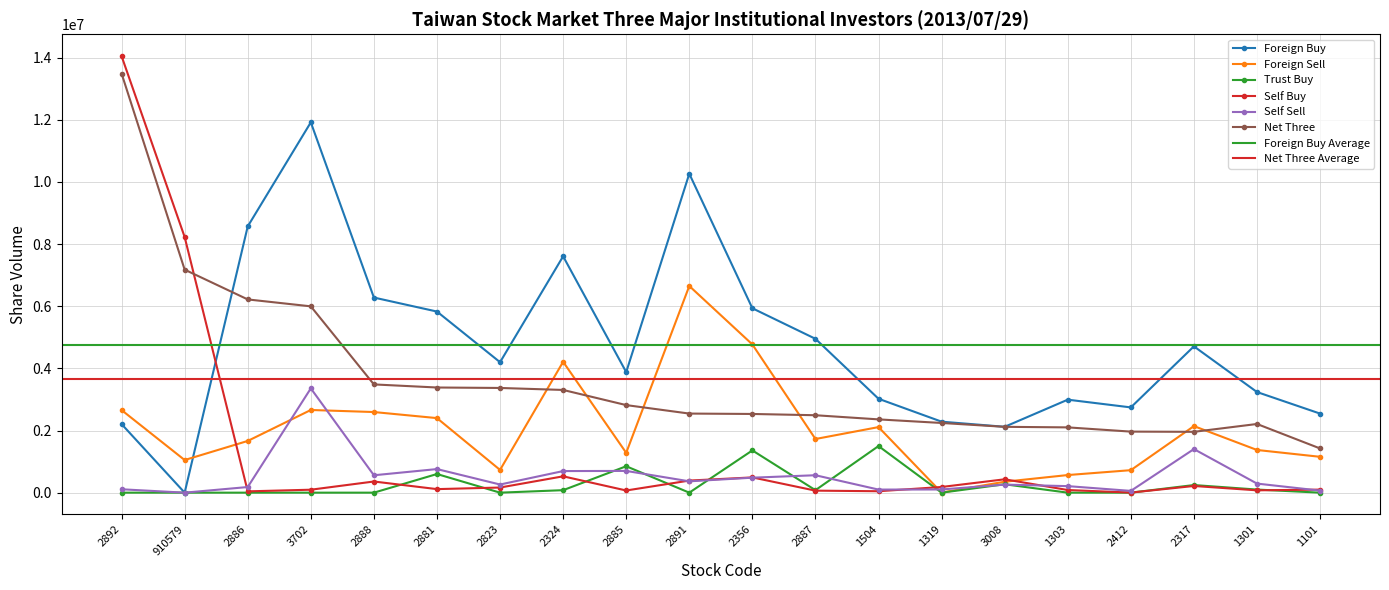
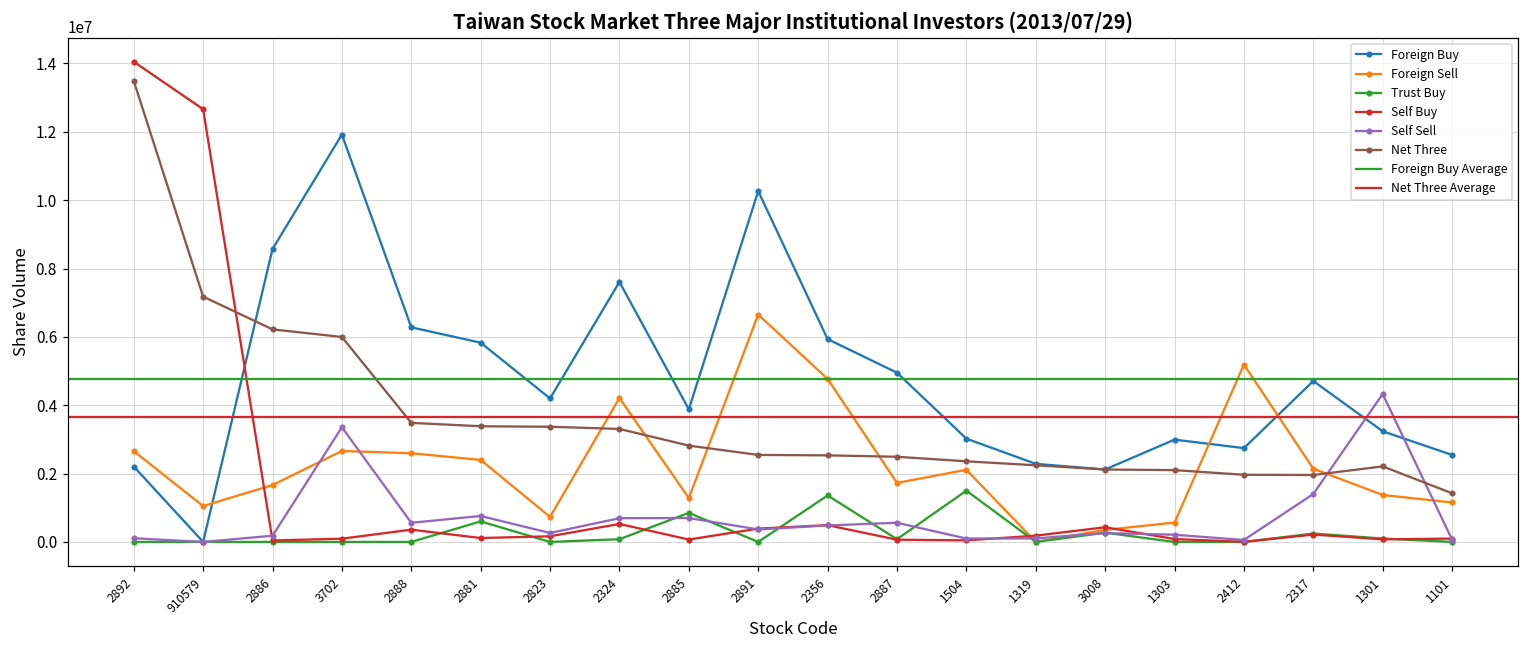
  {
    "Foreign Buy": {
      "2892": 2200000,
      "2886": 8600000,
      "3702": 11900000,
      "2888": 6300000,
      "2881": 5800000,
      "2823": 4200000,
      "2324": 7600000,
      "2885": 3900000,
      "2891": 10300000,
      "2356": 5900000,
      "2887": 5000000,
      "1504": 3000000,
      "1303": 3000000,
      "2412": 2700000,
      "2317": 4700000,
      "1301": 3200000,
      "1101": 2500000
    },
    "Foreign Sell": {
      "2892": 2700000,
      "910579": 1100000,
      "2886": 1700000,
      "3702": 2700000,
      "2888": 2600000,
      "2881": 2400000,
      "2823": 700000,
      "2324": 4200000,
      "2885": 1300000,
      "2891": 6700000,
      "2356": 4800000,
      "2887": 1700000,
      "1504": 2100000,
      "1303": 600000,
-     "2412": 700000,
+     "2412": 5200000,
      "2317": 2100000,
      "1301": 1400000,
      "1101": 1200000
    },
    "Trust Buy": {
      "2892": 0,
      "3702": 0,
      "2888": 0,
      "2881": 600000,
      "2823": 0,
      "2324": 100000,
      "2885": 900000,
      "2891": 0,
      "2356": 1400000,
      "1504": 1500000,
      "1303": 0
    },
    "Self Buy": {
      "2892": 14100000,
-     "910579": 8200000,
+     "910579": 12700000,
      "3702": 100000,
      "2888": 400000,
      "2881": 100000,
      "2823": 200000,
      "2324": 500000,
      "2885": 100000,
      "1303": 100000
    },
    "Self Sell": {
      "2892": 100000,
      "2886": 200000,
      "3702": 3400000,
      "2888": 600000,
      "2881": 800000,
      "2823": 300000,
      "2324": 700000,
      "2885": 700000,
      "2887": 600000,
      "1303": 200000,
      "2317": 1400000,
-     "1301": 300000
+     "1301": 4300000
    },
    "Net Three": {
      "2892": 13500000,
      "910579": 7200000,
      "2886": 6200000,
      "3702": 6000000,
      "2888": 3500000,
      "2881": 3400000,
      "2823": 3400000,
      "2324": 3300000,
      "2885": 2800000,
      "2891": 2500000,
      "2356": 2500000,
      "2887": 2500000,
      "1504": 2400000,
      "1303": 2100000,
      "2412": 2000000,
      "2317": 2000000,
      "1301": 2200000,
      "1101": 1400000
    }
  }
